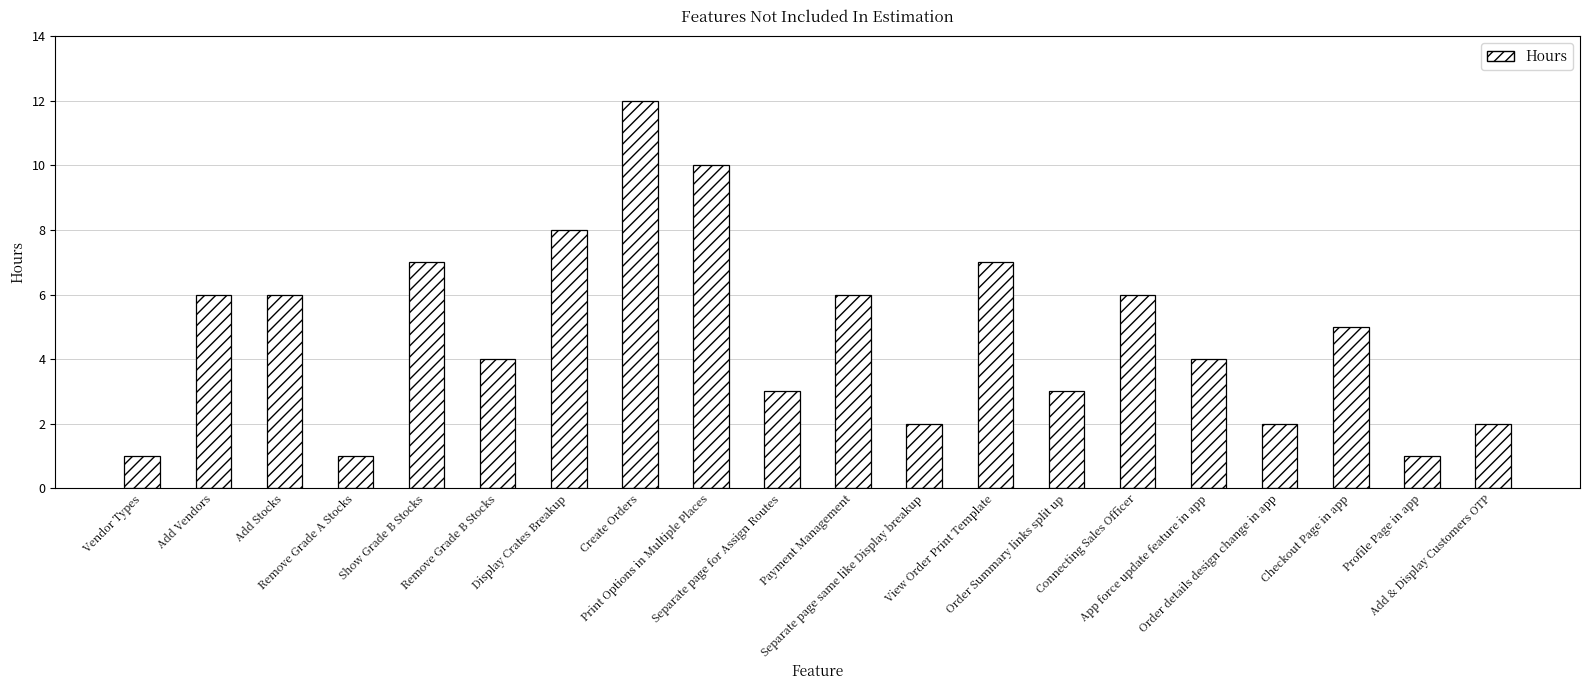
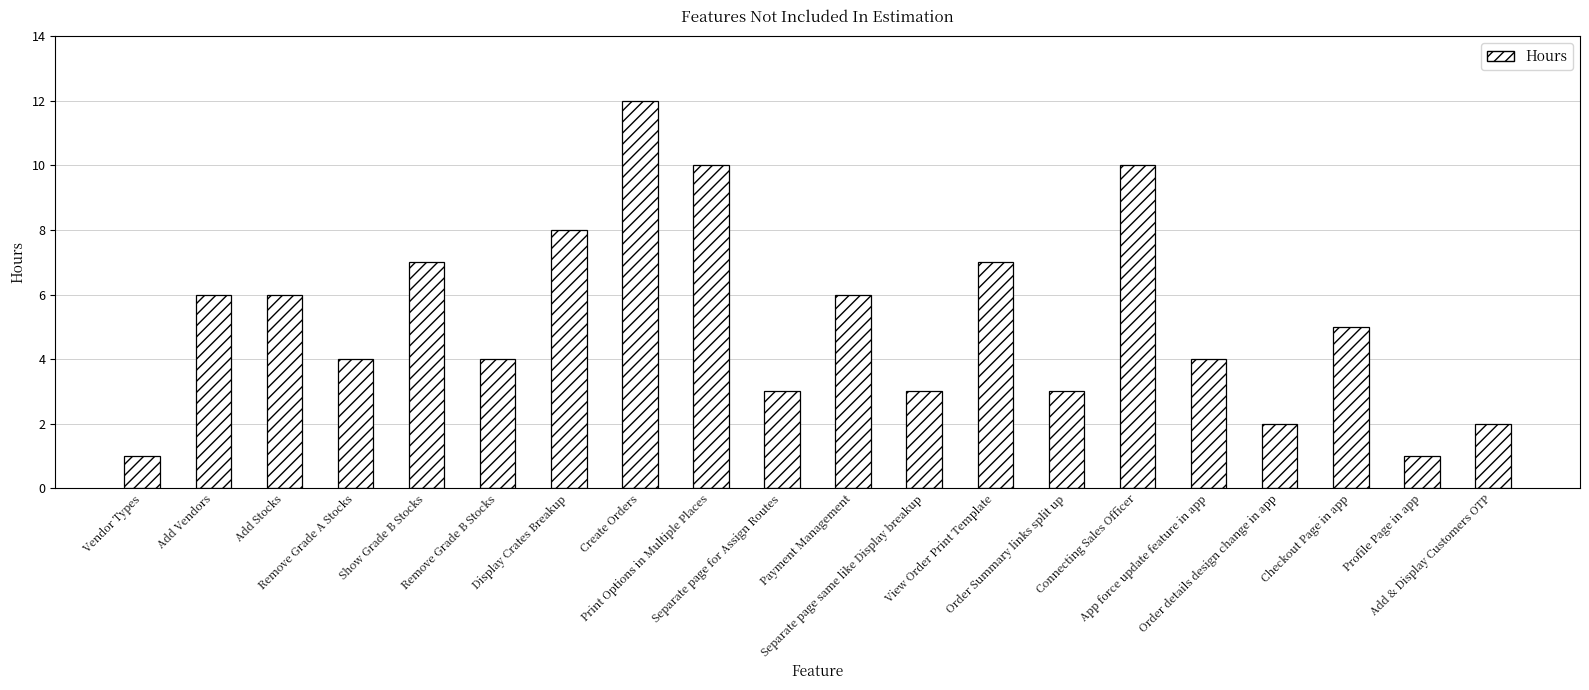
  {
    "Vendor Types": 1,
    "Add Vendors": 6,
    "Add Stocks": 6,
-   "Remove Grade A Stocks": 1,
+   "Remove Grade A Stocks": 4,
    "Show Grade B Stocks": 7,
    "Remove Grade B Stocks": 4,
    "Display Crates Breakup": 8,
    "Create Orders": 12,
    "Print Options in Multiple Places": 10,
    "Separate page for Assign Routes": 3,
    "Payment Management": 6,
-   "Separate page same like Display breakup": 2,
+   "Separate page same like Display breakup": 3,
    "View Order Print Template": 7,
    "Order Summary links split up": 3,
-   "Connecting Sales Officer": 6,
+   "Connecting Sales Officer": 10,
    "App force update feature in app": 4,
    "Order details design change in app": 2,
    "Checkout Page in app": 5,
    "Profile Page in app": 1,
    "Add & Display Customers OTP": 2
  }
